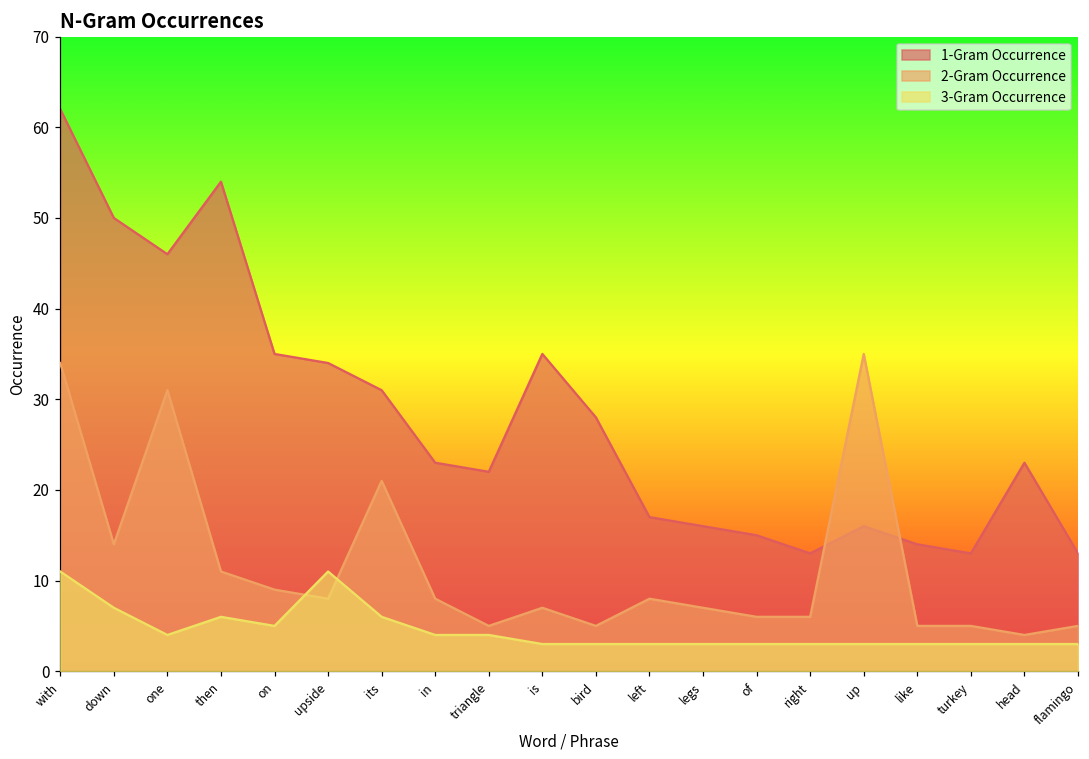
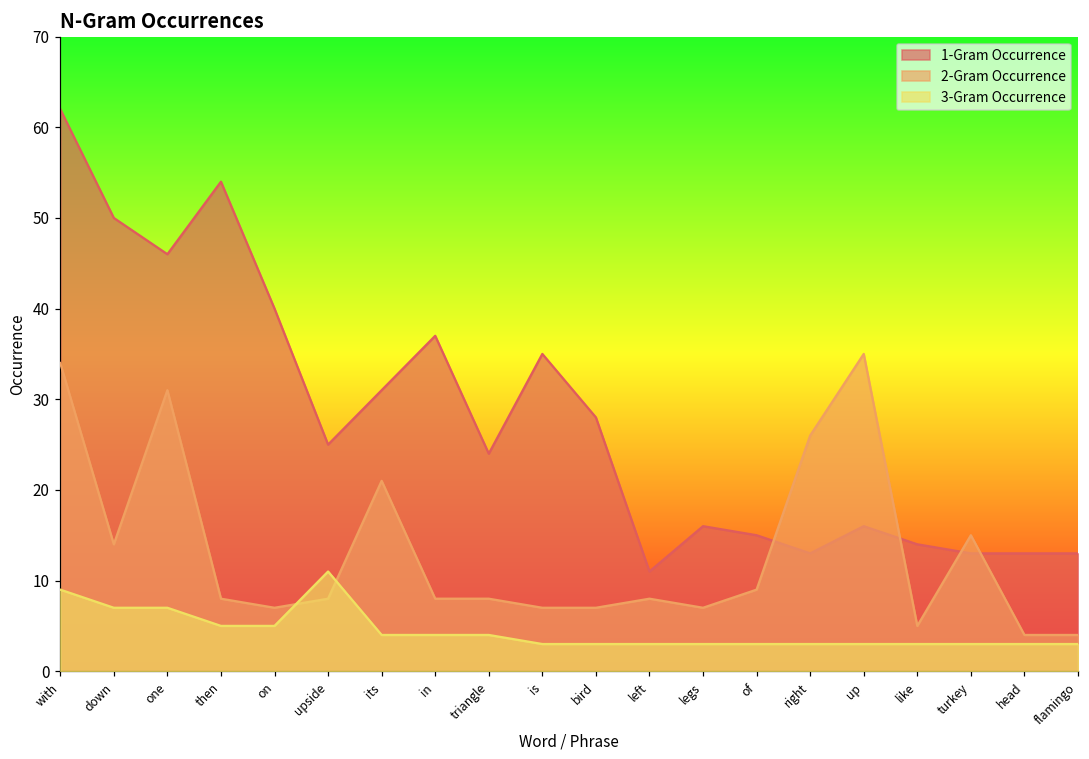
  {
    "1-Gram Occurrence": {
      "with": 62,
      "down": 50,
      "one": 46,
      "then": 54,
-     "on": 35,
-     "upside": 34,
+     "on": 40,
+     "upside": 25,
      "its": 31,
-     "in": 23,
-     "triangle": 22,
+     "in": 37,
+     "triangle": 24,
      "is": 35,
      "bird": 28,
-     "left": 17,
+     "left": 11,
      "legs": 16,
      "of": 15,
      "right": 13,
      "up": 16,
      "like": 14,
      "turkey": 13,
-     "head": 23,
+     "head": 13,
      "flamingo": 13
    },
    "2-Gram Occurrence": {
      "with": 34,
      "down": 14,
      "one": 31,
-     "then": 11,
-     "on": 9,
+     "then": 8,
+     "on": 7,
      "upside": 8,
      "its": 21,
      "in": 8,
-     "triangle": 5,
+     "triangle": 8,
      "is": 7,
-     "bird": 5,
+     "bird": 7,
      "left": 8,
      "legs": 7,
-     "of": 6,
-     "right": 6,
+     "of": 9,
+     "right": 26,
      "up": 35,
      "like": 5,
-     "turkey": 5,
+     "turkey": 15,
      "head": 4,
-     "flamingo": 5
+     "flamingo": 4
    },
    "3-Gram Occurrence": {
-     "with": 11,
+     "with": 9,
      "down": 7,
-     "one": 4,
-     "then": 6,
+     "one": 7,
+     "then": 5,
      "on": 5,
      "upside": 11,
-     "its": 6,
+     "its": 4,
      "in": 4,
      "triangle": 4,
      "is": 3,
      "bird": 3,
      "left": 3,
      "legs": 3,
      "of": 3,
      "right": 3,
      "up": 3,
      "like": 3,
      "turkey": 3,
      "head": 3,
      "flamingo": 3
    }
  }
